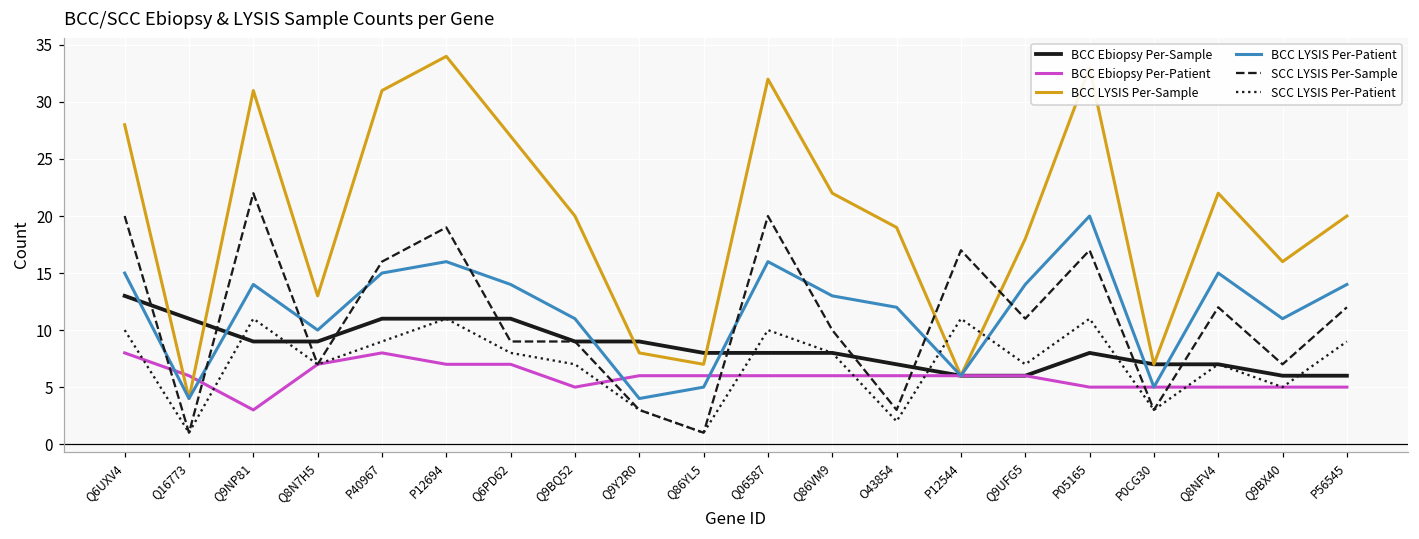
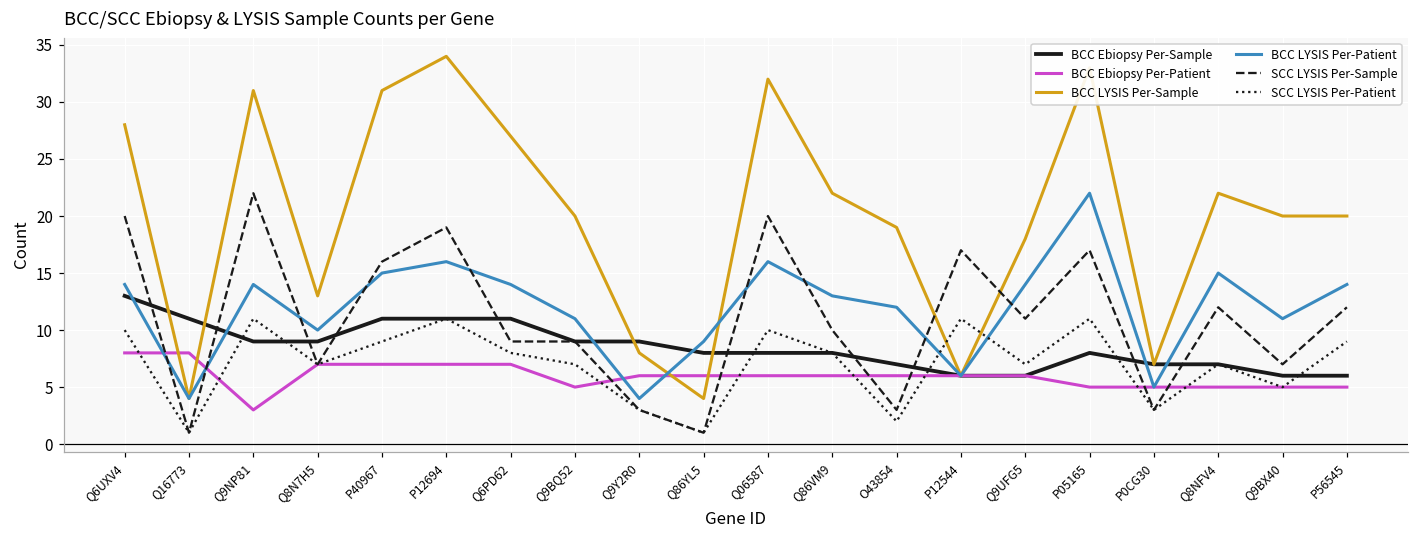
  {
    "BCC Ebiopsy Per-Patient": {
      "Q6UXV4": 8,
-     "Q16773": 6,
+     "Q16773": 8,
      "Q9NP81": 3,
-     "P40967": 8,
+     "P40967": 7,
      "P12694": 7,
      "Q6PD62": 7,
      "Q9BQ52": 5,
      "Q9Y2R0": 6,
      "Q86YL5": 6,
      "Q06587": 6,
      "Q86VM9": 6,
      "O43854": 6,
      "P05165": 5,
      "Q8NFV4": 5,
      "P56545": 5
    },
    "BCC LYSIS Per-Sample": {
      "Q6UXV4": 28,
      "Q9NP81": 31,
      "Q8N7H5": 13,
      "P40967": 31,
      "P12694": 34,
      "Q6PD62": 27,
      "Q9BQ52": 20,
      "Q9Y2R0": 8,
-     "Q86YL5": 7,
+     "Q86YL5": 4,
      "Q06587": 32,
      "Q86VM9": 22,
      "O43854": 19,
      "Q9UFG5": 18,
      "Q8NFV4": 22,
-     "Q9BX40": 16,
+     "Q9BX40": 20,
      "P56545": 20
    },
    "BCC LYSIS Per-Patient": {
-     "Q6UXV4": 15,
+     "Q6UXV4": 14,
      "Q9NP81": 14,
      "Q8N7H5": 10,
      "P40967": 15,
      "P12694": 16,
      "Q6PD62": 14,
      "Q9BQ52": 11,
      "Q9Y2R0": 4,
-     "Q86YL5": 5,
+     "Q86YL5": 9,
      "Q06587": 16,
      "Q86VM9": 13,
      "O43854": 12,
      "Q9UFG5": 14,
-     "P05165": 20,
+     "P05165": 22,
      "Q8NFV4": 15,
      "Q9BX40": 11,
      "P56545": 14
    }
  }
